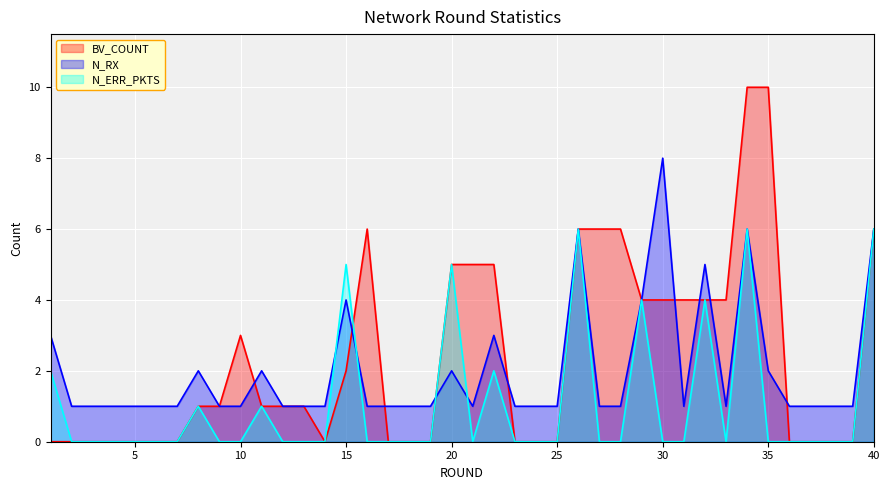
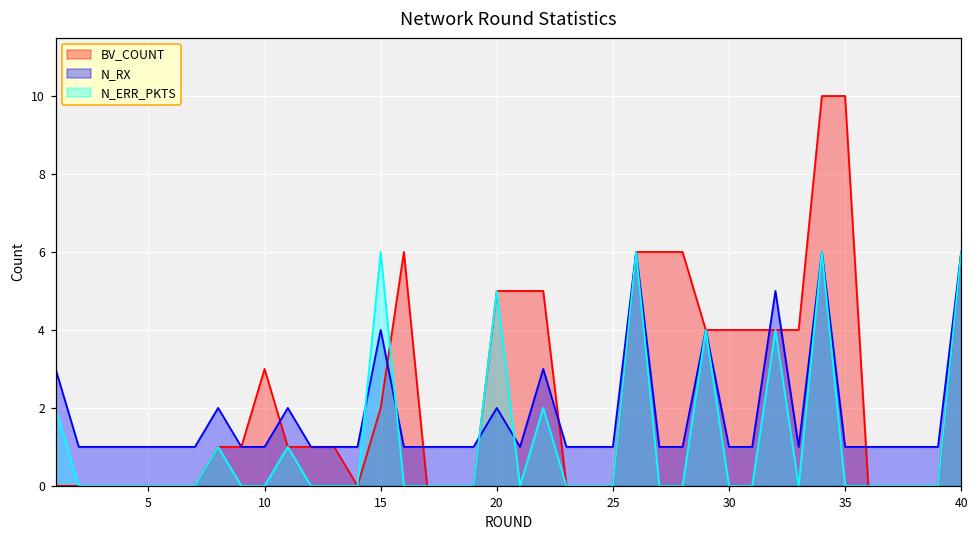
  {
    "BV_COUNT": {
      "10": 3,
      "15": 2,
      "30": 4,
      "35": 10
    },
    "N_RX": {
      "5": 1,
      "10": 1,
      "15": 4,
      "20": 2,
      "25": 1,
-     "30": 8,
-     "35": 2
+     "30": 1,
+     "35": 1
    },
    "N_ERR_PKTS": {
      "10": 0,
-     "15": 5,
+     "15": 6,
      "30": 0,
      "35": 0
    }
  }
